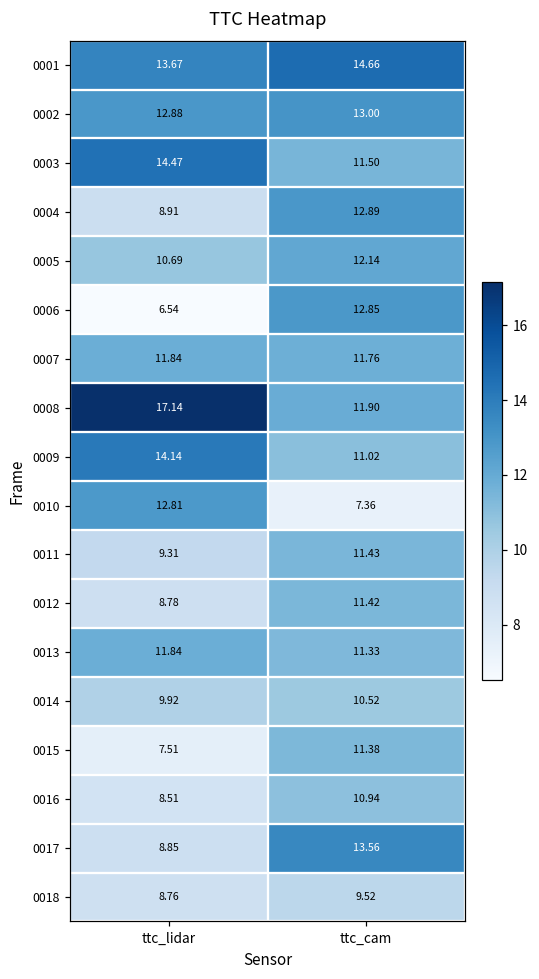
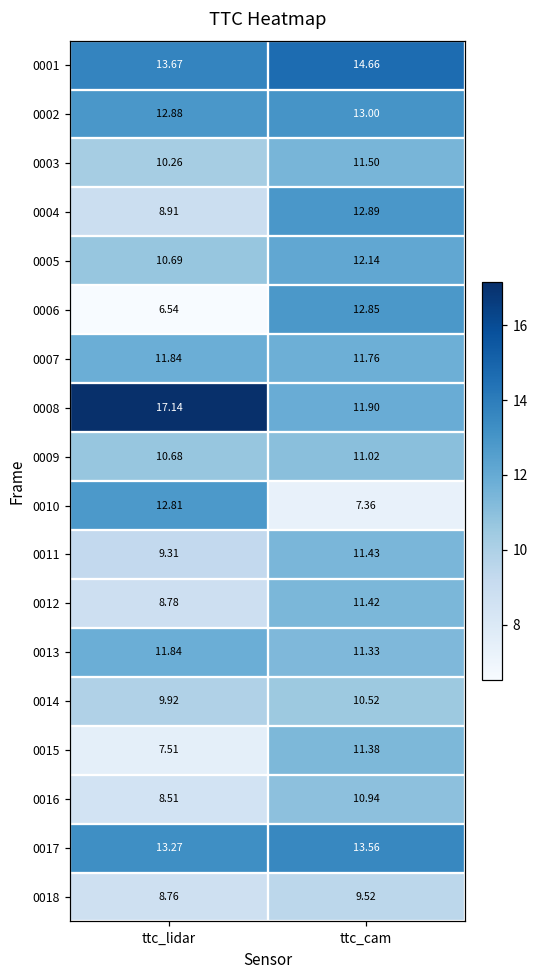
  {
    "0001": {
      "ttc_lidar": 13.67,
      "ttc_cam": 14.66
    },
    "0002": {
      "ttc_lidar": 12.88,
      "ttc_cam": 13.00
    },
    "0003": {
-     "ttc_lidar": 14.47,
+     "ttc_lidar": 10.26,
      "ttc_cam": 11.50
    },
    "0004": {
      "ttc_lidar": 8.91,
      "ttc_cam": 12.89
    },
    "0005": {
      "ttc_lidar": 10.69,
      "ttc_cam": 12.14
    },
    "0006": {
      "ttc_lidar": 6.54,
      "ttc_cam": 12.85
    },
    "0007": {
      "ttc_lidar": 11.84,
      "ttc_cam": 11.76
    },
    "0008": {
      "ttc_lidar": 17.14,
      "ttc_cam": 11.90
    },
    "0009": {
-     "ttc_lidar": 14.14,
+     "ttc_lidar": 10.68,
      "ttc_cam": 11.02
    },
    "0010": {
      "ttc_lidar": 12.81,
      "ttc_cam": 7.36
    },
    "0011": {
      "ttc_lidar": 9.31,
      "ttc_cam": 11.43
    },
    "0012": {
      "ttc_lidar": 8.78,
      "ttc_cam": 11.42
    },
    "0013": {
      "ttc_lidar": 11.84,
      "ttc_cam": 11.33
    },
    "0014": {
      "ttc_lidar": 9.92,
      "ttc_cam": 10.52
    },
    "0015": {
      "ttc_lidar": 7.51,
      "ttc_cam": 11.38
    },
    "0016": {
      "ttc_lidar": 8.51,
      "ttc_cam": 10.94
    },
    "0017": {
-     "ttc_lidar": 8.85,
+     "ttc_lidar": 13.27,
      "ttc_cam": 13.56
    },
    "0018": {
      "ttc_lidar": 8.76,
      "ttc_cam": 9.52
    }
  }
